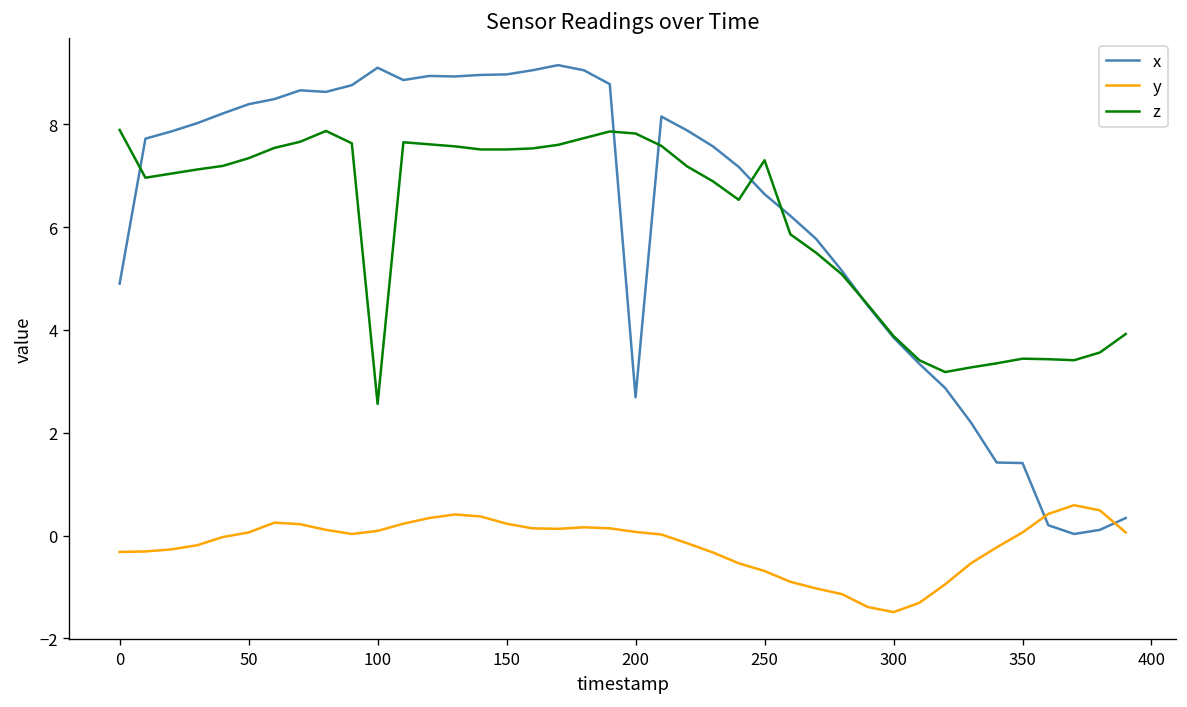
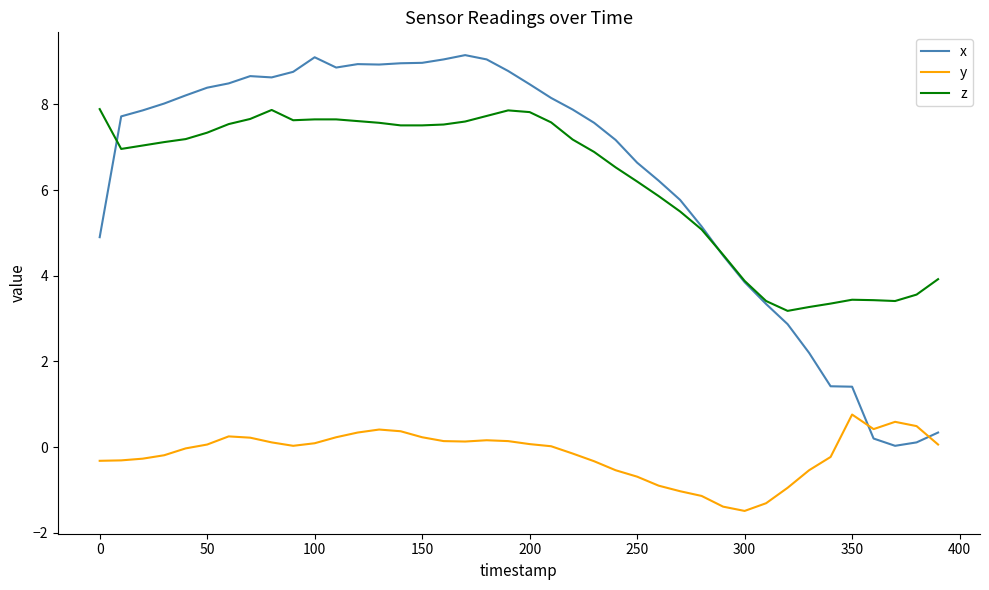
  {
    "x": {
      "0": 4.9,
      "50": 8.4,
      "100": 9.1,
      "150": 9.0,
-     "200": 2.7,
+     "200": 8.5,
      "250": 6.6,
      "350": 1.4
    },
    "y": {
      "0": -0.3,
      "50": 0.1,
      "100": 0.1,
      "150": 0.2,
      "200": 0.1,
      "250": -0.7,
      "300": -1.5,
-     "350": 0.1
+     "350": 0.8
    },
    "z": {
      "0": 7.9,
      "50": 7.3,
-     "100": 2.6,
+     "100": 7.7,
      "150": 7.5,
      "200": 7.8,
-     "250": 7.3,
+     "250": 6.2,
      "350": 3.4
    }
  }
